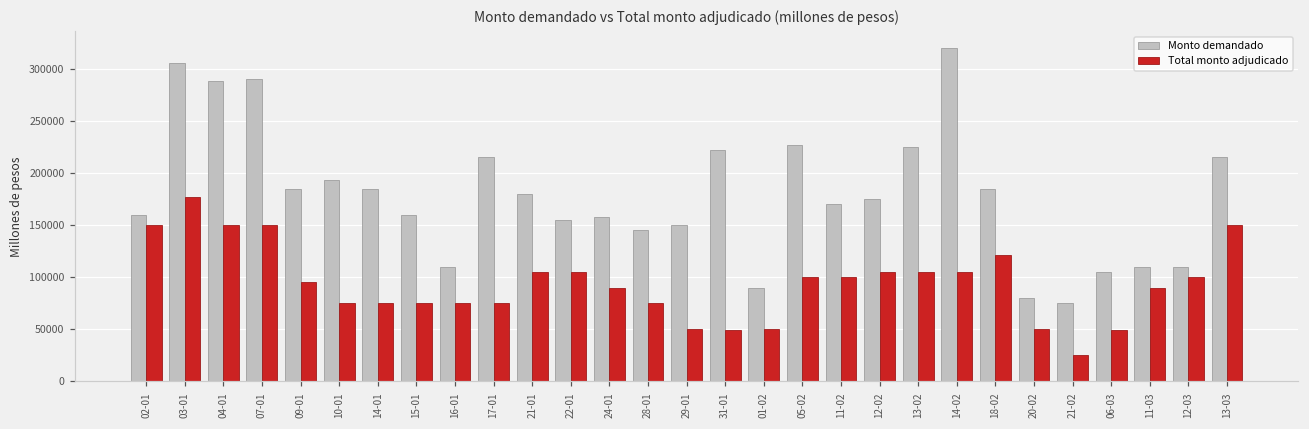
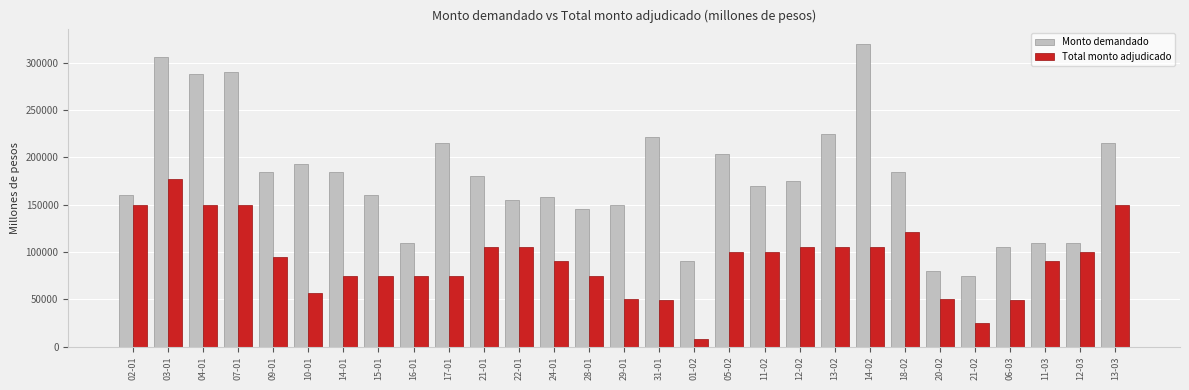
  {
    "Monto demandado": {
      "02-01": 160000,
      "03-01": 310000,
      "04-01": 290000,
      "07-01": 290000,
      "09-01": 190000,
      "10-01": 190000,
      "14-01": 190000,
      "15-01": 160000,
      "16-01": 110000,
      "17-01": 220000,
      "21-01": 180000,
      "22-01": 160000,
      "24-01": 160000,
      "28-01": 150000,
      "29-01": 150000,
      "31-01": 220000,
      "01-02": 90000,
-     "05-02": 230000,
+     "05-02": 200000,
      "11-02": 170000,
      "12-02": 180000,
      "13-02": 230000,
      "14-02": 320000,
      "18-02": 190000,
      "20-02": 80000,
      "21-02": 80000,
      "06-03": 110000,
      "11-03": 110000,
      "12-03": 110000,
      "13-03": 220000
    },
    "Total monto adjudicado": {
      "02-01": 150000,
      "03-01": 180000,
      "04-01": 150000,
      "07-01": 150000,
      "09-01": 100000,
-     "10-01": 80000,
+     "10-01": 60000,
      "14-01": 80000,
      "15-01": 80000,
      "16-01": 80000,
      "17-01": 80000,
      "21-01": 110000,
      "22-01": 110000,
      "24-01": 90000,
      "28-01": 80000,
      "29-01": 50000,
      "31-01": 50000,
-     "01-02": 50000,
+     "01-02": 10000,
      "05-02": 100000,
      "11-02": 100000,
      "12-02": 110000,
      "13-02": 110000,
      "14-02": 110000,
      "18-02": 120000,
      "20-02": 50000,
      "21-02": 30000,
      "06-03": 50000,
      "11-03": 90000,
      "12-03": 100000,
      "13-03": 150000
    }
  }
